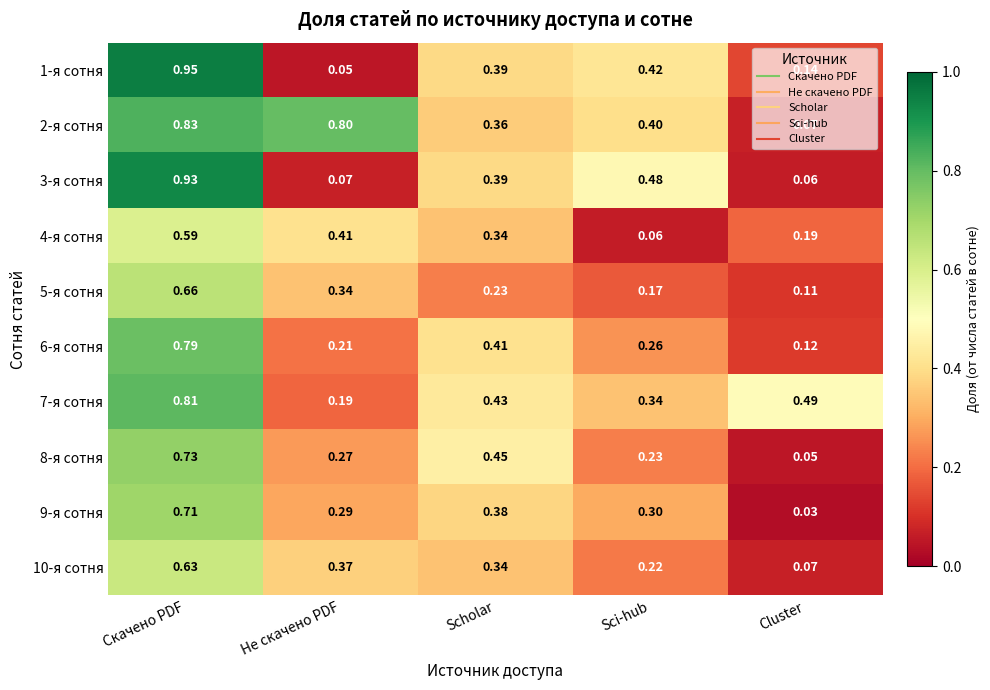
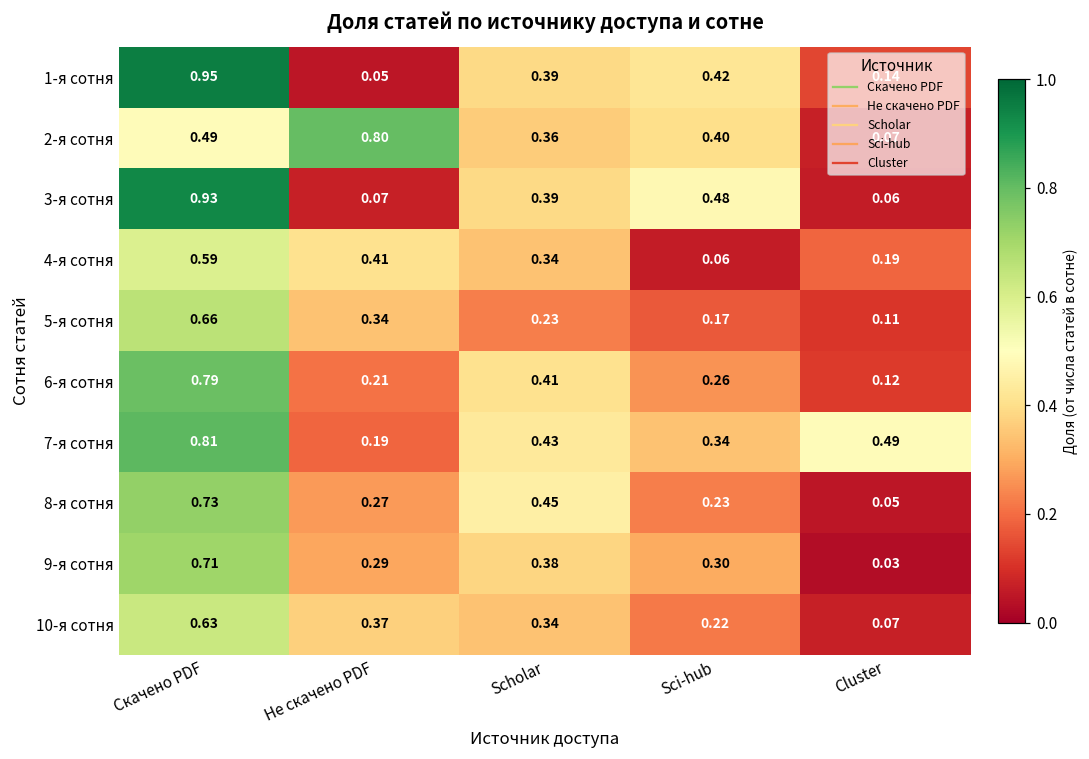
  {
    "1-я сотня": {
      "Скачено PDF": 0.95,
      "Не скачено PDF": 0.05,
      "Scholar": 0.39,
      "Sci-hub": 0.42
    },
    "2-я сотня": {
-     "Скачено PDF": 0.83,
+     "Скачено PDF": 0.49,
      "Не скачено PDF": 0.80,
      "Scholar": 0.36,
      "Sci-hub": 0.40
    },
    "3-я сотня": {
      "Скачено PDF": 0.93,
      "Не скачено PDF": 0.07,
      "Scholar": 0.39,
      "Sci-hub": 0.48,
      "Cluster": 0.06
    },
    "4-я сотня": {
      "Скачено PDF": 0.59,
      "Не скачено PDF": 0.41,
      "Scholar": 0.34,
      "Sci-hub": 0.06,
      "Cluster": 0.19
    },
    "5-я сотня": {
      "Скачено PDF": 0.66,
      "Не скачено PDF": 0.34,
      "Scholar": 0.23,
      "Sci-hub": 0.17,
      "Cluster": 0.11
    },
    "6-я сотня": {
      "Скачено PDF": 0.79,
      "Не скачено PDF": 0.21,
      "Scholar": 0.41,
      "Sci-hub": 0.26,
      "Cluster": 0.12
    },
    "7-я сотня": {
      "Скачено PDF": 0.81,
      "Не скачено PDF": 0.19,
      "Scholar": 0.43,
      "Sci-hub": 0.34,
      "Cluster": 0.49
    },
    "8-я сотня": {
      "Скачено PDF": 0.73,
      "Не скачено PDF": 0.27,
      "Scholar": 0.45,
      "Sci-hub": 0.23,
      "Cluster": 0.05
    },
    "9-я сотня": {
      "Скачено PDF": 0.71,
      "Не скачено PDF": 0.29,
      "Scholar": 0.38,
      "Sci-hub": 0.30,
      "Cluster": 0.03
    },
    "10-я сотня": {
      "Скачено PDF": 0.63,
      "Не скачено PDF": 0.37,
      "Scholar": 0.34,
      "Sci-hub": 0.22,
      "Cluster": 0.07
    }
  }
